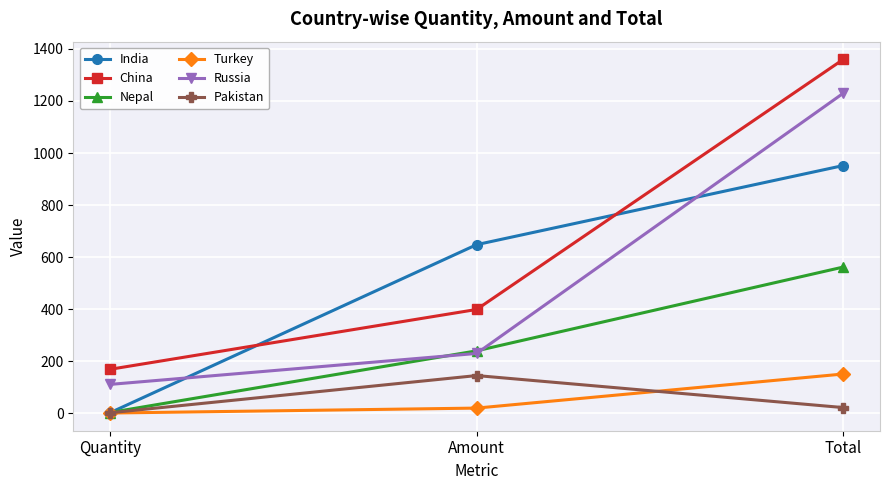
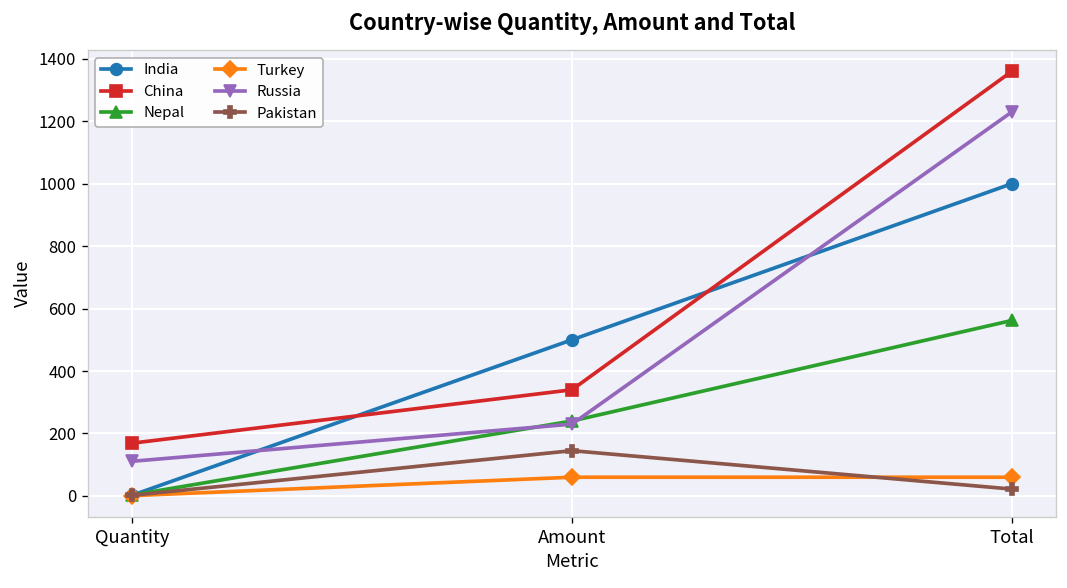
  {
    "India": {
-     "Amount": 650,
-     "Total": 950
+     "Amount": 500,
+     "Total": 1000
    },
    "China": {
      "Quantity": 170,
-     "Amount": 400,
+     "Amount": 340,
      "Total": 1360
    },
    "Nepal": {
      "Amount": 240,
      "Total": 560
    },
    "Turkey": {
-     "Amount": 20,
-     "Total": 150
+     "Amount": 60,
+     "Total": 60
    },
    "Russia": {
      "Quantity": 110,
      "Amount": 230,
      "Total": 1230
    },
    "Pakistan": {
      "Amount": 150,
      "Total": 20
    }
  }
